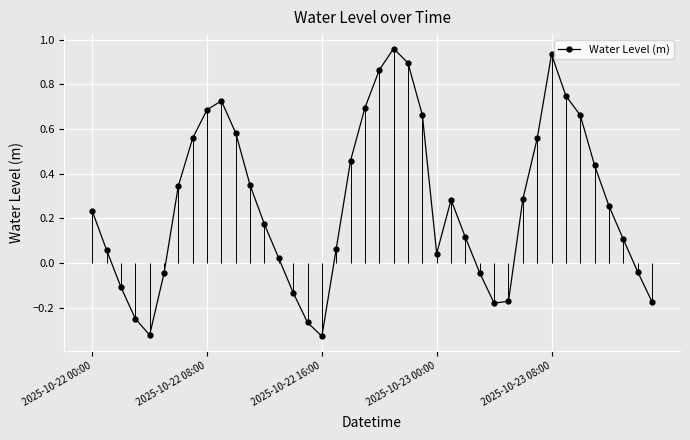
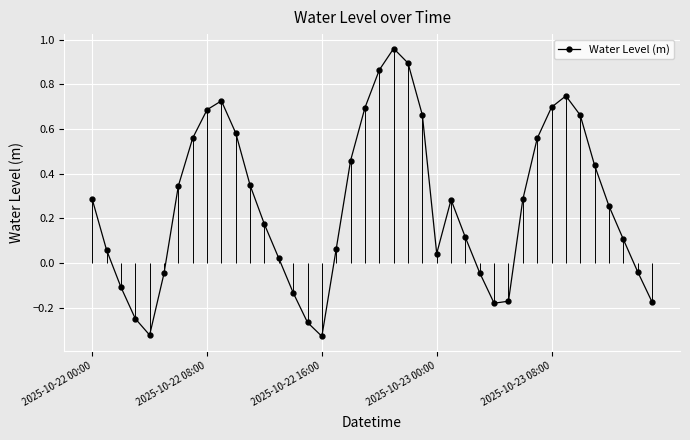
  {
-   "2025-10-22 00:00": 0.23,
+   "2025-10-22 00:00": 0.29,
    "2025-10-22 08:00": 0.69,
    "2025-10-22 16:00": -0.33,
    "2025-10-23 00:00": 0.04,
-   "2025-10-23 08:00": 0.94
+   "2025-10-23 08:00": 0.70
  }
